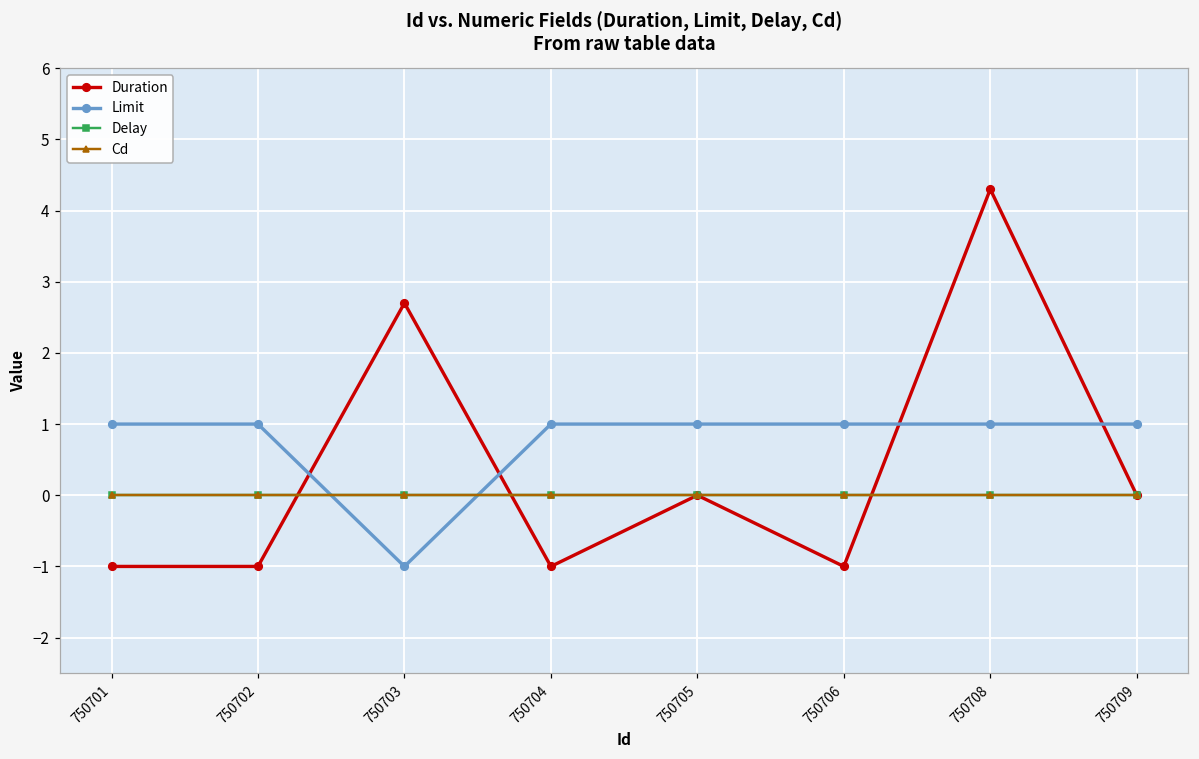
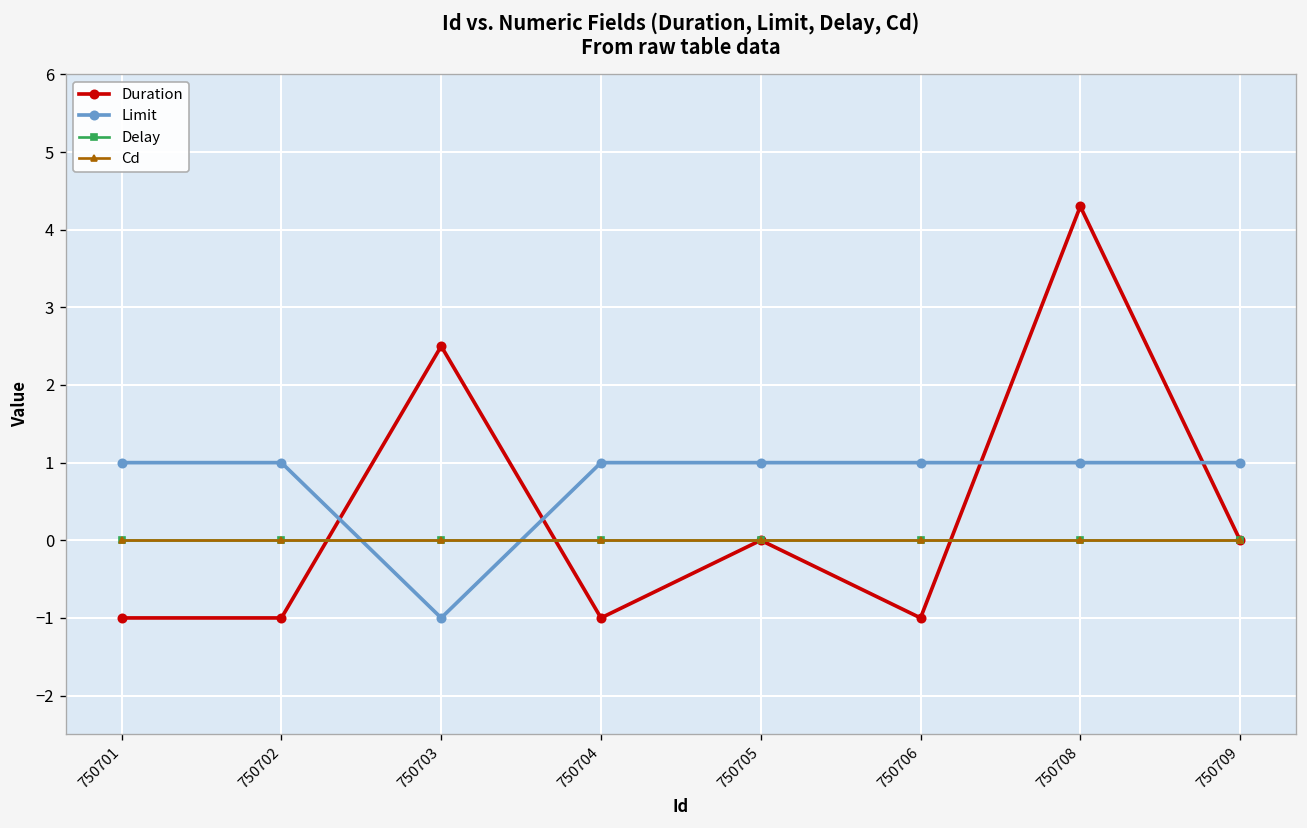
  {
    "Duration": {
      "750701": -1.0,
      "750702": -1.0,
-     "750703": 2.7,
+     "750703": 2.5,
      "750704": -1.0,
      "750706": -1.0,
      "750708": 4.3
    },
    "Limit": {
      "750701": 1.0,
      "750702": 1.0,
      "750703": -1.0,
      "750704": 1.0,
      "750705": 1.0,
      "750706": 1.0,
      "750708": 1.0,
      "750709": 1.0
    },
    "Cd": {
      "750701": 0.0,
      "750702": 0.0,
      "750703": 0.0,
      "750704": 0.0,
      "750706": 0.0,
      "750708": 0.0
    }
  }
